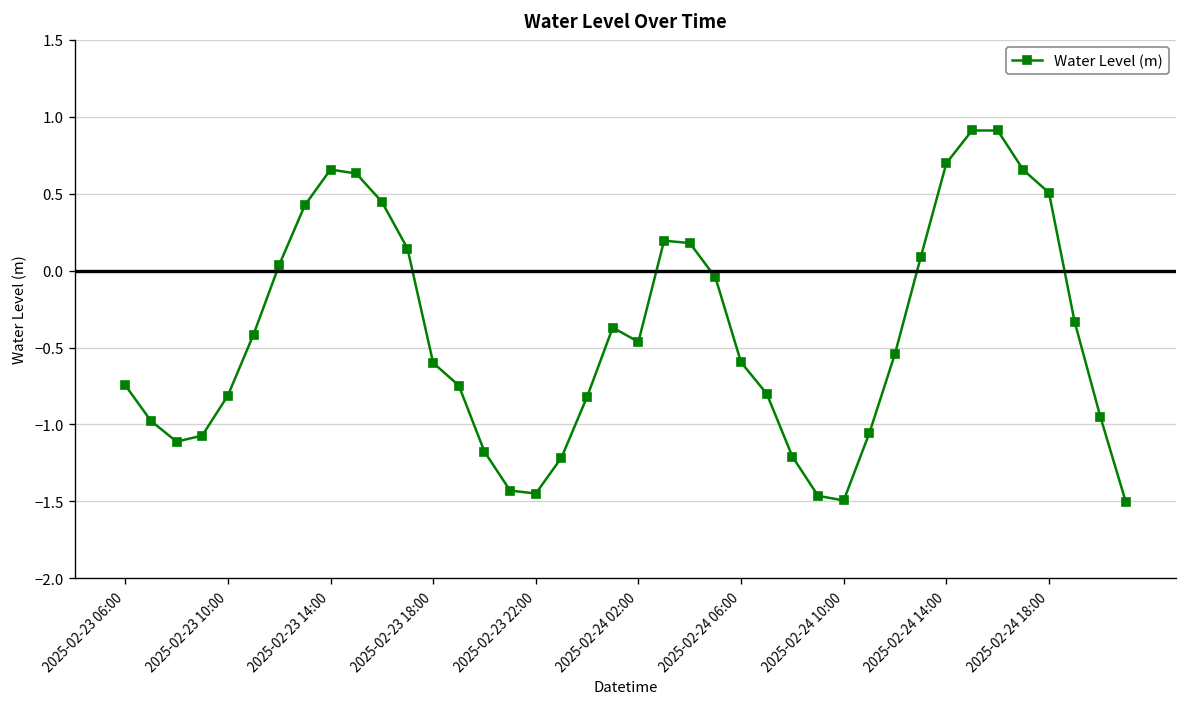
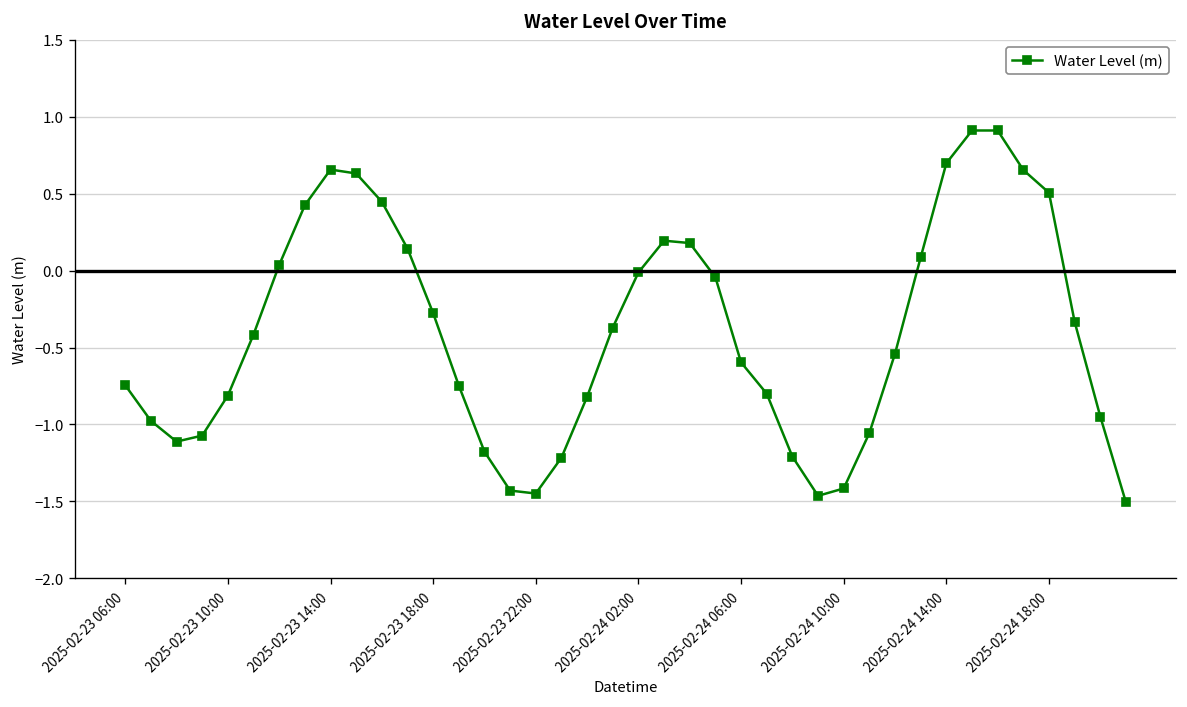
  {
    "2025-02-23 06:00": -0.74,
    "2025-02-23 10:00": -0.81,
    "2025-02-23 14:00": 0.66,
-   "2025-02-23 18:00": -0.60,
+   "2025-02-23 18:00": -0.28,
    "2025-02-23 22:00": -1.45,
-   "2025-02-24 02:00": -0.46,
+   "2025-02-24 02:00": -0.01,
    "2025-02-24 06:00": -0.60,
-   "2025-02-24 10:00": -1.49,
+   "2025-02-24 10:00": -1.42,
    "2025-02-24 14:00": 0.70,
    "2025-02-24 18:00": 0.51
  }
